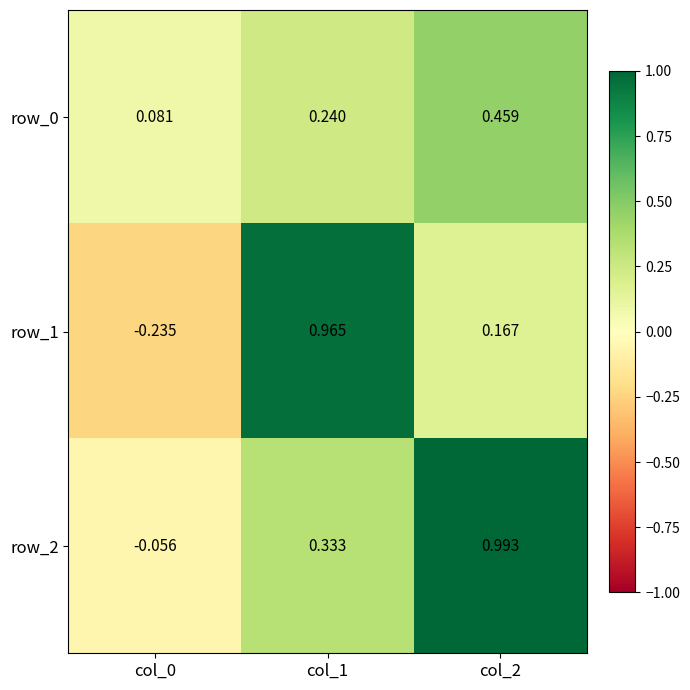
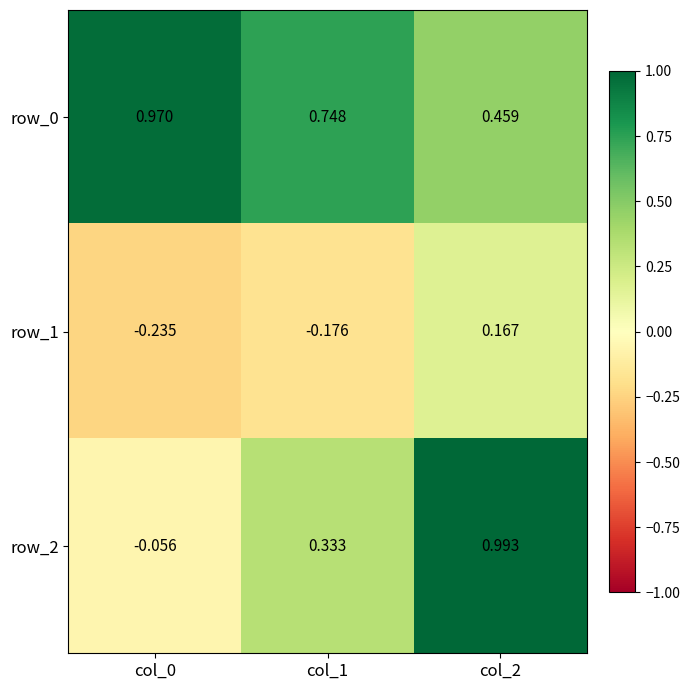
  {
    "row_0": {
-     "col_0": 0.081,
-     "col_1": 0.240,
+     "col_0": 0.970,
+     "col_1": 0.748,
      "col_2": 0.459
    },
    "row_1": {
      "col_0": -0.235,
-     "col_1": 0.965,
+     "col_1": -0.176,
      "col_2": 0.167
    },
    "row_2": {
      "col_0": -0.056,
      "col_1": 0.333,
      "col_2": 0.993
    }
  }
